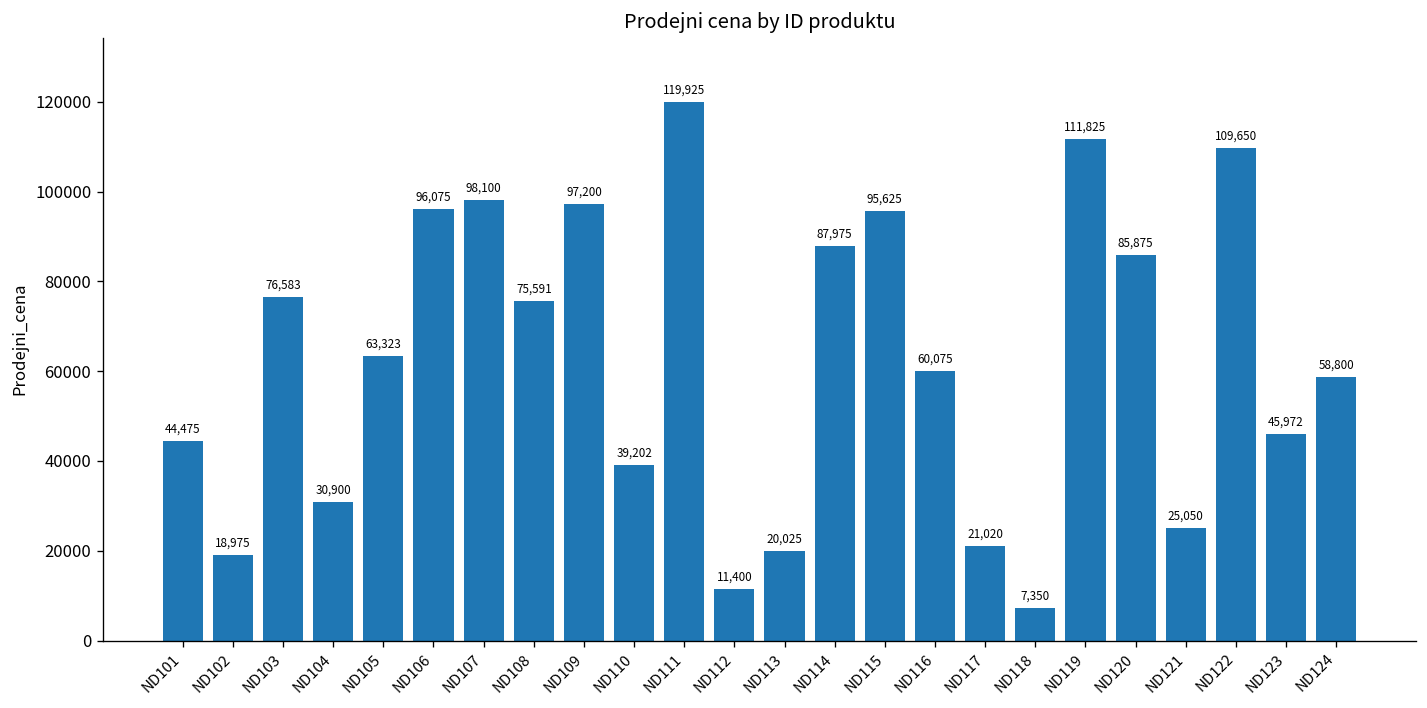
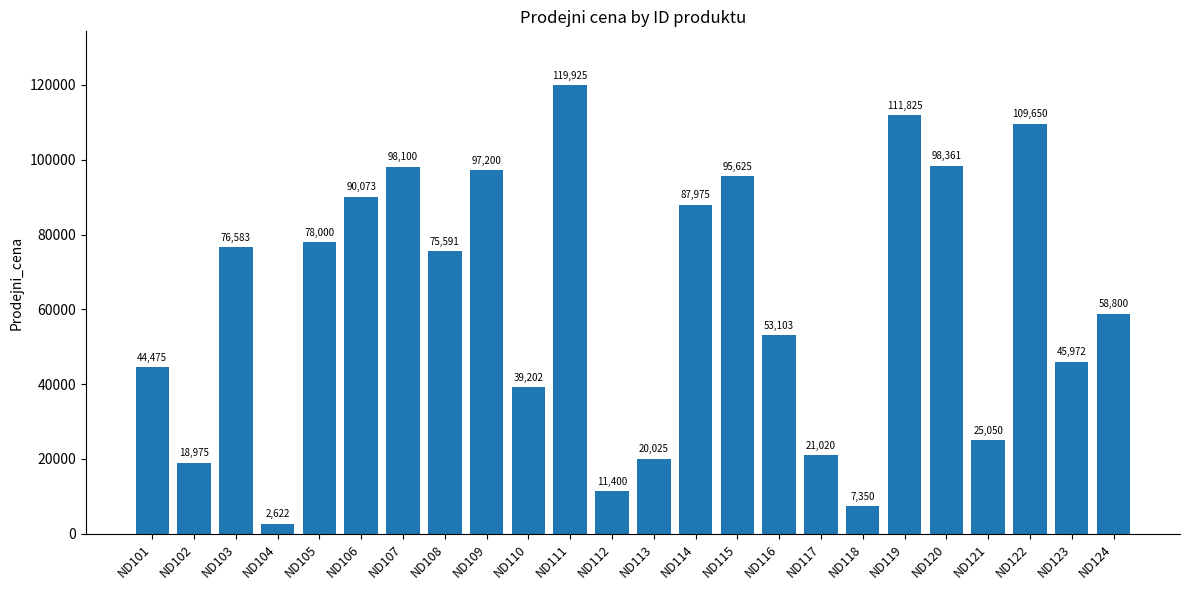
  {
    "ND101": "44,475",
    "ND102": "18,975",
    "ND103": "76,583",
-   "ND104": "30,900",
-   "ND105": "63,323",
-   "ND106": "96,075",
+   "ND104": "2,622",
+   "ND105": "78,000",
+   "ND106": "90,073",
    "ND107": "98,100",
    "ND108": "75,591",
    "ND109": "97,200",
    "ND110": "39,202",
    "ND111": "119,925",
    "ND112": "11,400",
    "ND113": "20,025",
    "ND114": "87,975",
    "ND115": "95,625",
-   "ND116": "60,075",
+   "ND116": "53,103",
    "ND117": "21,020",
    "ND118": "7,350",
    "ND119": "111,825",
-   "ND120": "85,875",
+   "ND120": "98,361",
    "ND121": "25,050",
    "ND122": "109,650",
    "ND123": "45,972",
    "ND124": "58,800"
  }
